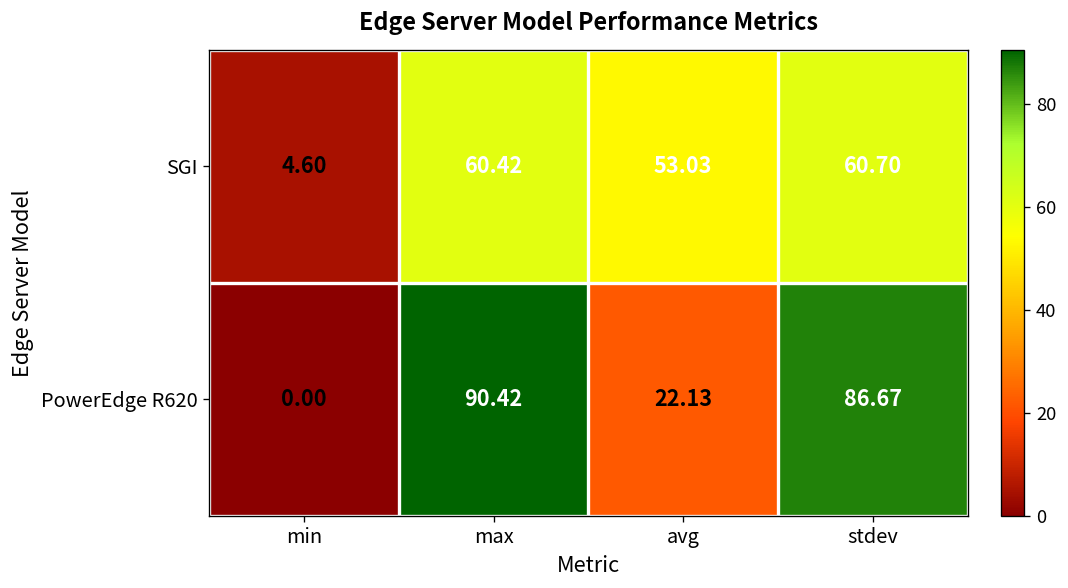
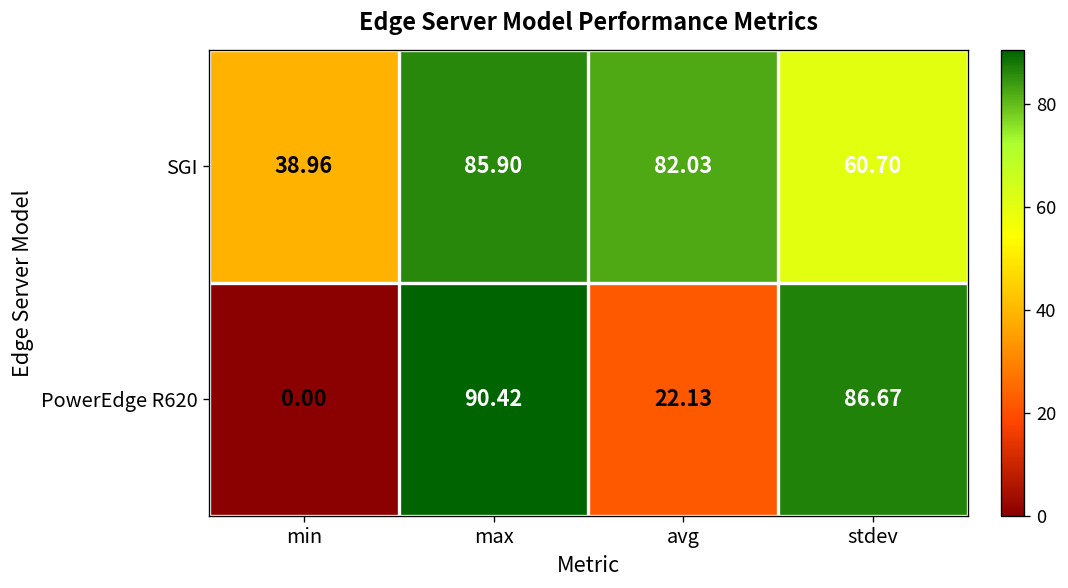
  {
    "SGI": {
-     "min": 4.60,
-     "max": 60.42,
-     "avg": 53.03,
+     "min": 38.96,
+     "max": 85.90,
+     "avg": 82.03,
      "stdev": 60.70
    },
    "PowerEdge R620": {
      "min": 0.00,
      "max": 90.42,
      "avg": 22.13,
      "stdev": 86.67
    }
  }
